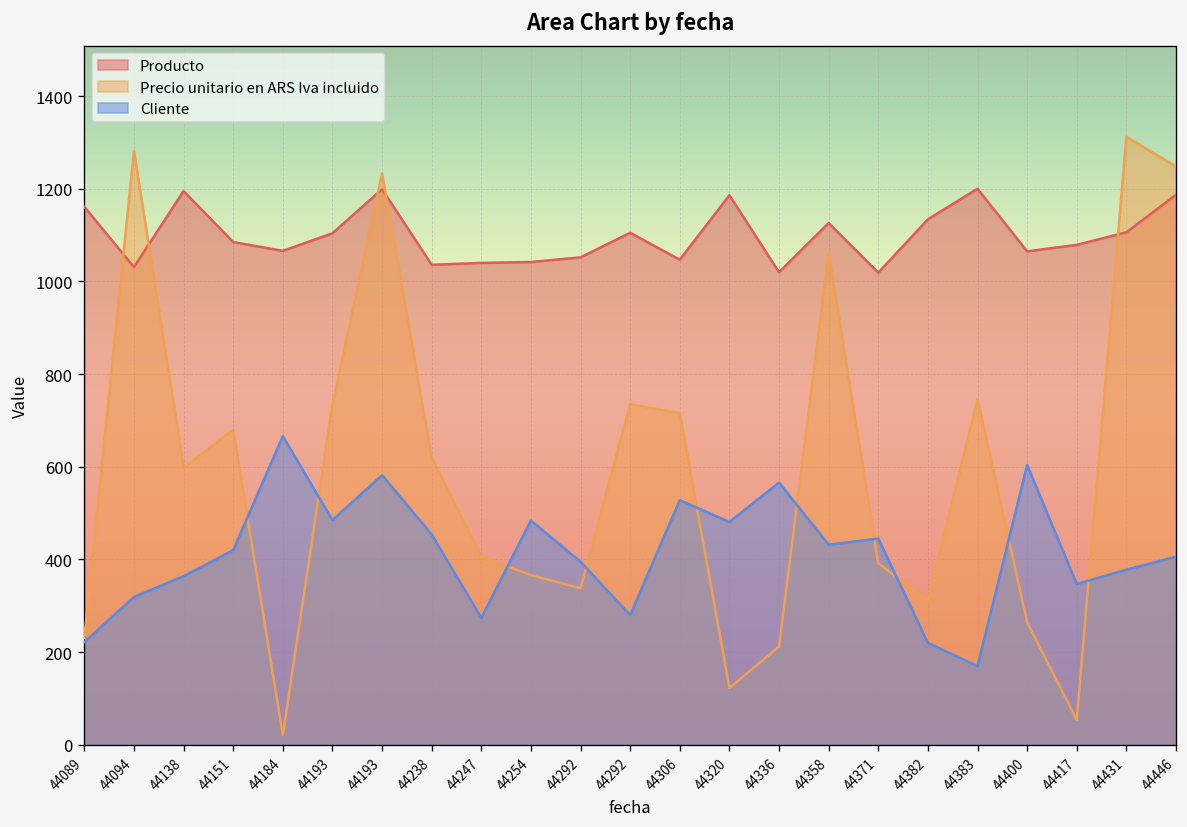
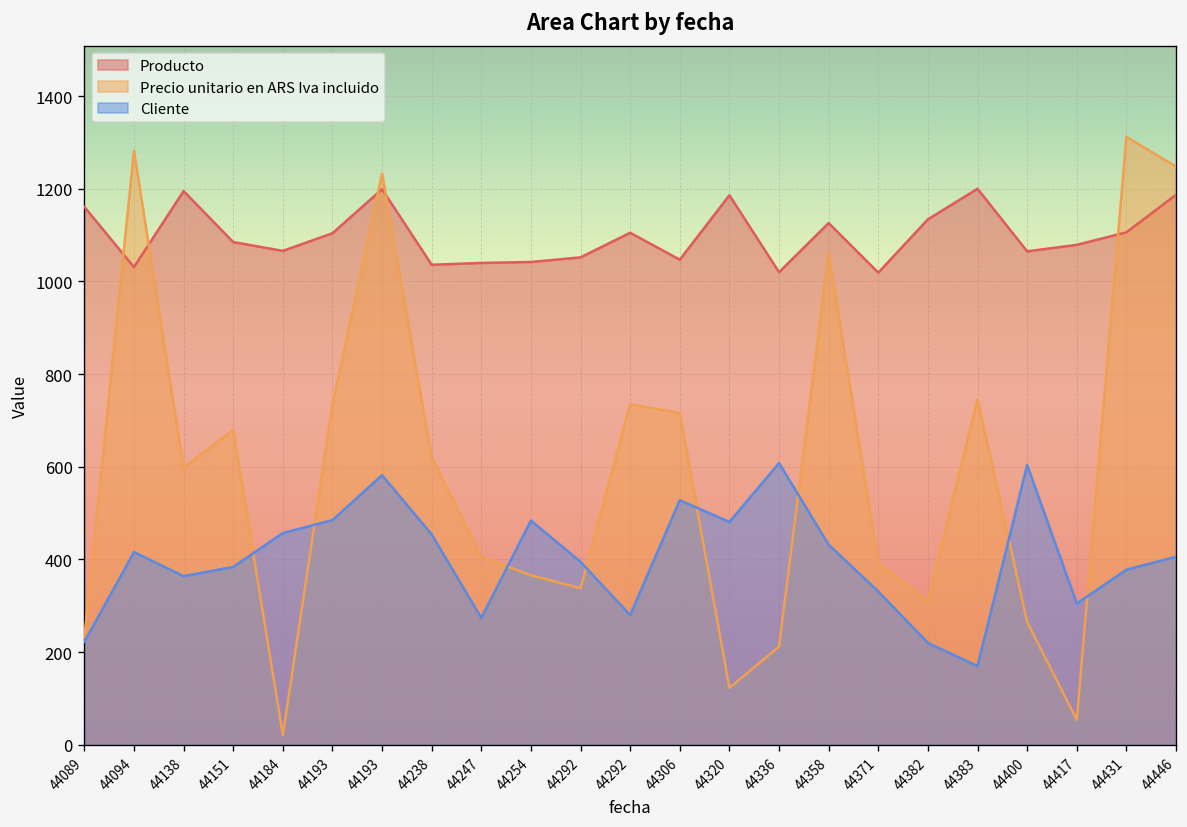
  {
    "Cliente": {
      "44089": 220,
-     "44094": 320,
+     "44094": 420,
      "44138": 360,
-     "44151": 420,
-     "44184": 670,
+     "44151": 380,
+     "44184": 460,
      "44238": 450,
      "44247": 270,
      "44254": 480,
      "44306": 530,
      "44320": 480,
-     "44336": 570,
+     "44336": 610,
      "44358": 430,
-     "44371": 450,
+     "44371": 330,
      "44382": 220,
      "44383": 170,
      "44400": 600,
-     "44417": 350,
+     "44417": 310,
      "44431": 380,
      "44446": 410
    }
  }
